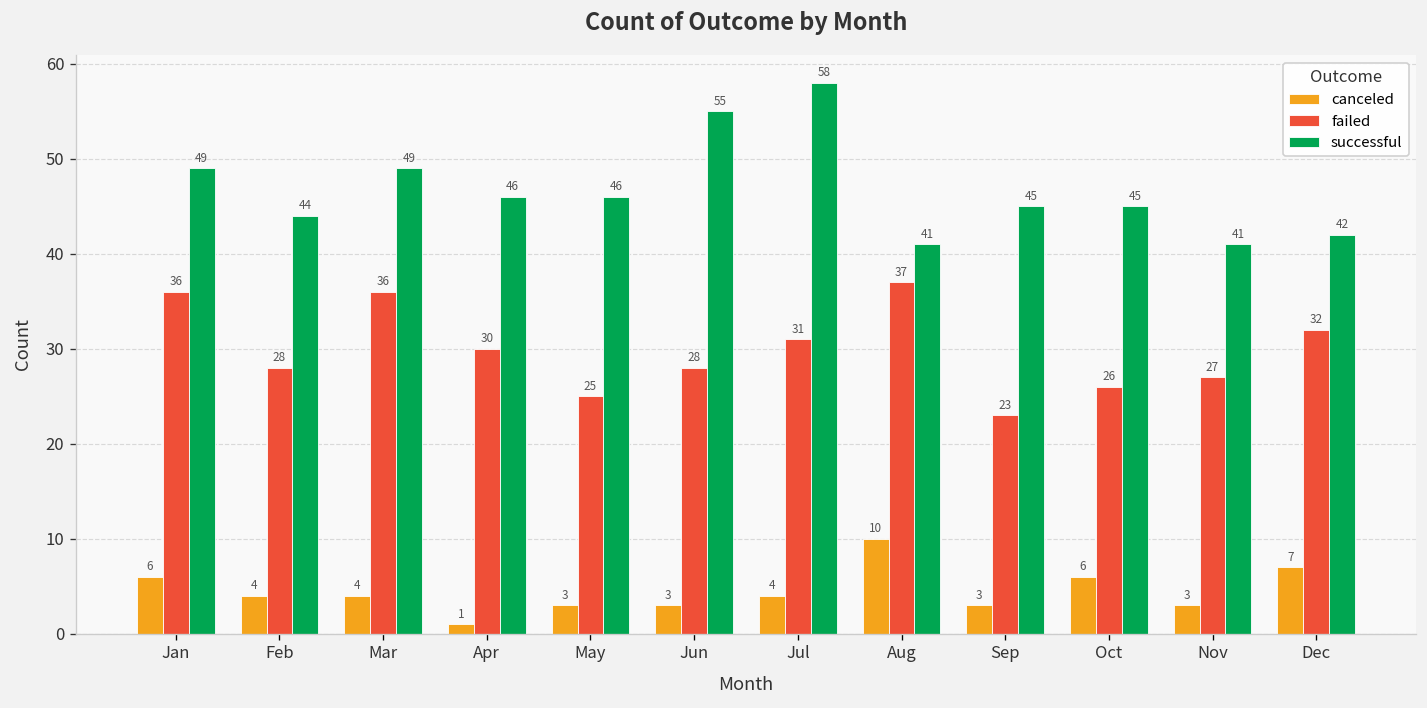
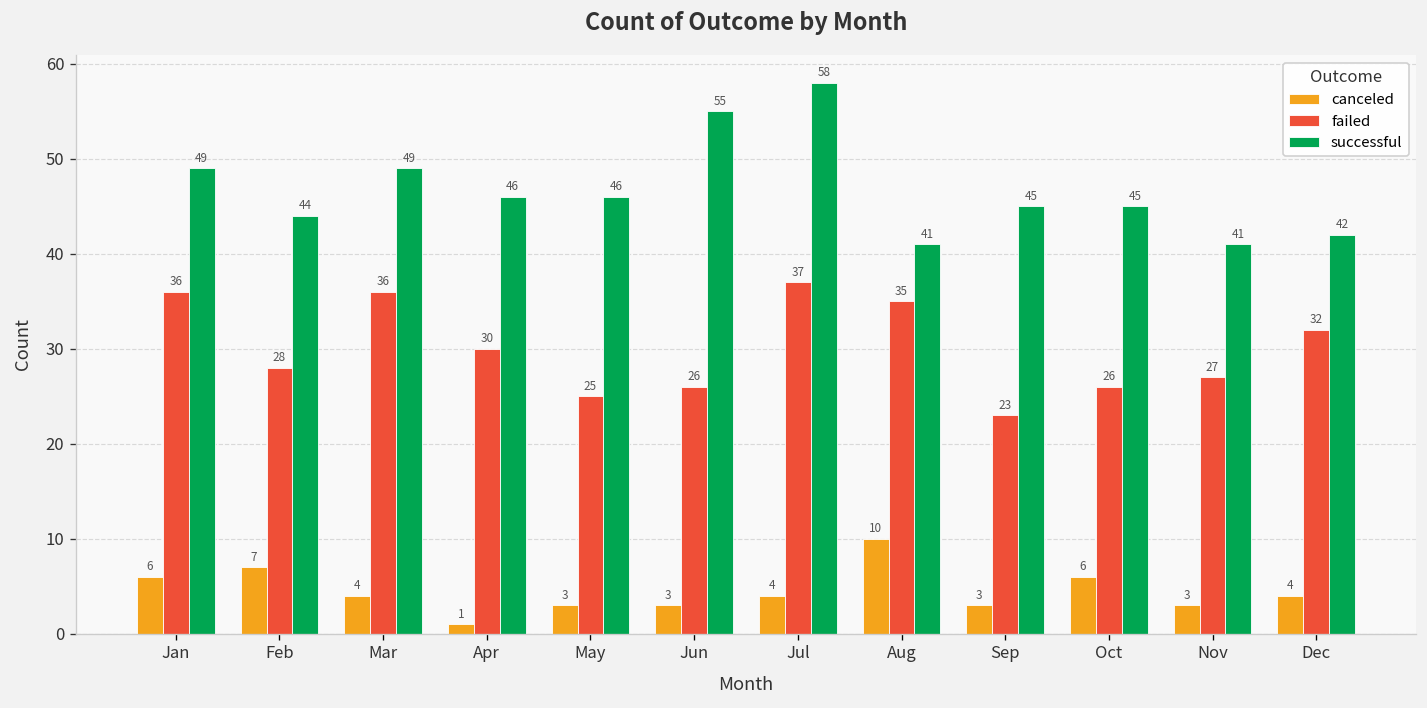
  {
    "canceled": {
      "Jan": 6,
-     "Feb": 4,
+     "Feb": 7,
      "Mar": 4,
      "Apr": 1,
      "May": 3,
      "Jun": 3,
      "Jul": 4,
      "Aug": 10,
      "Sep": 3,
      "Oct": 6,
      "Nov": 3,
-     "Dec": 7
+     "Dec": 4
    },
    "failed": {
      "Jan": 36,
      "Feb": 28,
      "Mar": 36,
      "Apr": 30,
      "May": 25,
-     "Jun": 28,
-     "Jul": 31,
-     "Aug": 37,
+     "Jun": 26,
+     "Jul": 37,
+     "Aug": 35,
      "Sep": 23,
      "Oct": 26,
      "Nov": 27,
      "Dec": 32
    },
    "successful": {
      "Jan": 49,
      "Feb": 44,
      "Mar": 49,
      "Apr": 46,
      "May": 46,
      "Jun": 55,
      "Jul": 58,
      "Aug": 41,
      "Sep": 45,
      "Oct": 45,
      "Nov": 41,
      "Dec": 42
    }
  }
